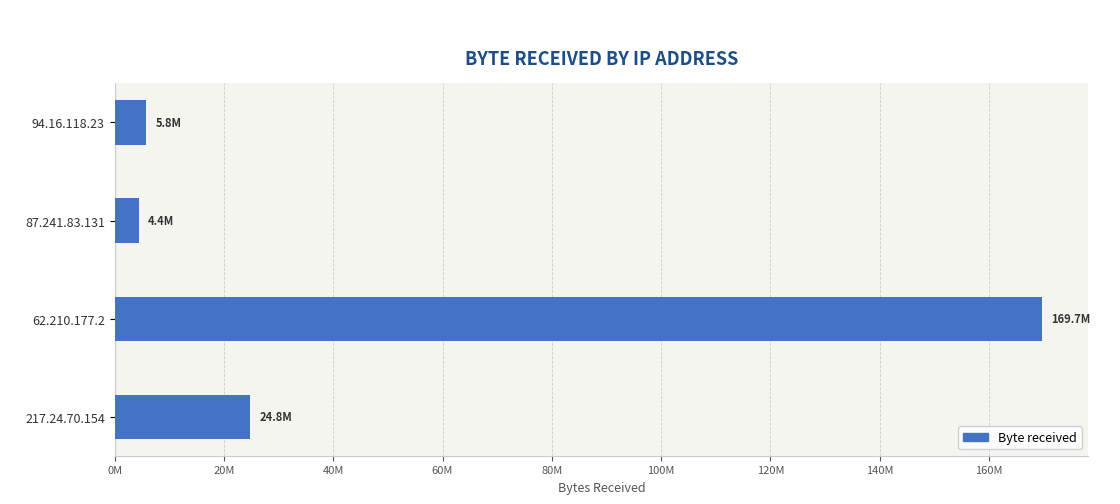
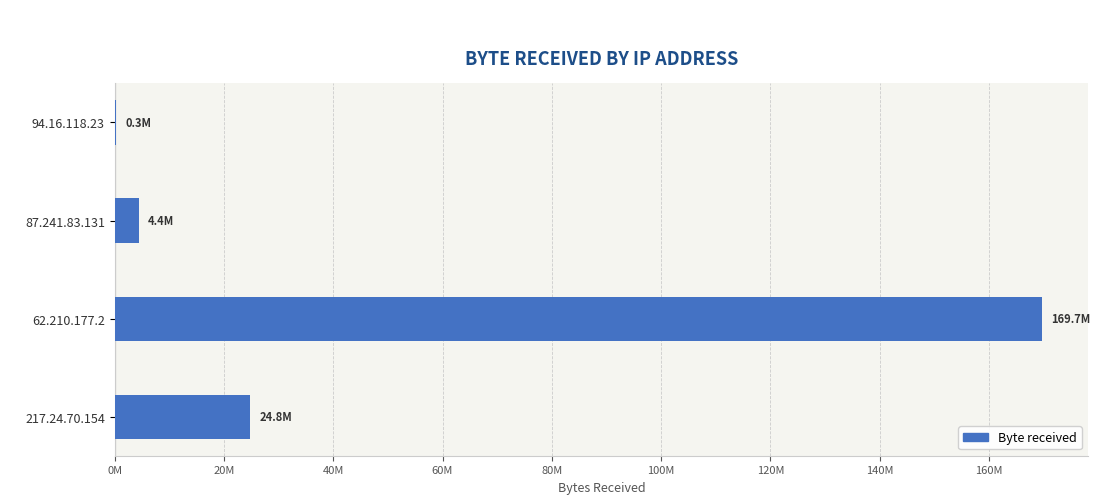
  {
-   "94.16.118.23": "5.8M",
+   "94.16.118.23": "0.3M",
    "87.241.83.131": "4.4M",
    "62.210.177.2": "169.7M",
    "217.24.70.154": "24.8M"
  }
